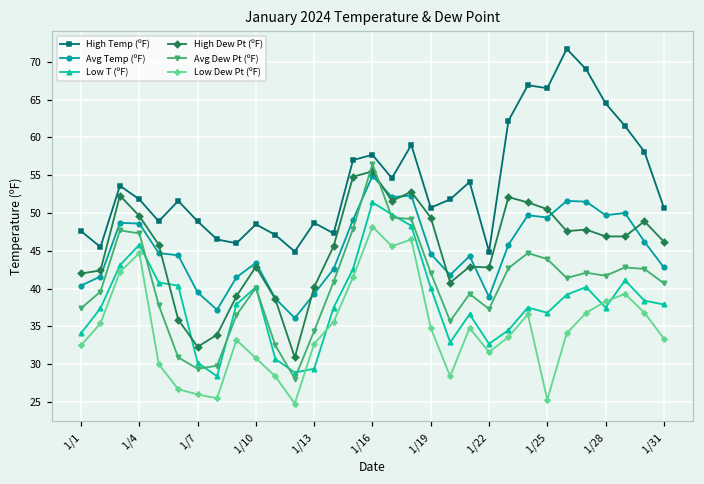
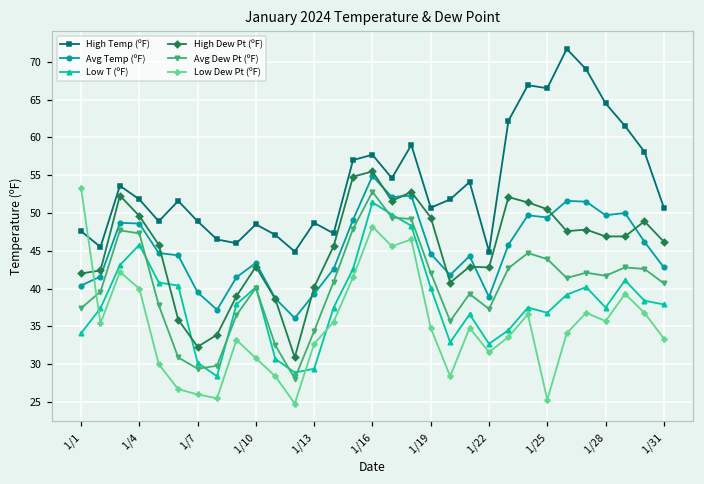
  {
    "Avg Dew Pt (ºF)": {
      "1/1": 37,
      "1/4": 47,
      "1/7": 29,
      "1/13": 34,
-     "1/16": 57,
+     "1/16": 53,
      "1/19": 42,
      "1/22": 37,
      "1/25": 44,
      "1/28": 42,
      "1/31": 41
    },
    "Low Dew Pt (ºF)": {
-     "1/1": 33,
-     "1/4": 45,
+     "1/1": 53,
+     "1/4": 40,
      "1/7": 26,
      "1/10": 31,
      "1/13": 33,
      "1/16": 48,
      "1/19": 35,
      "1/22": 32,
      "1/25": 25,
-     "1/28": 38,
+     "1/28": 36,
      "1/31": 33
    }
  }
